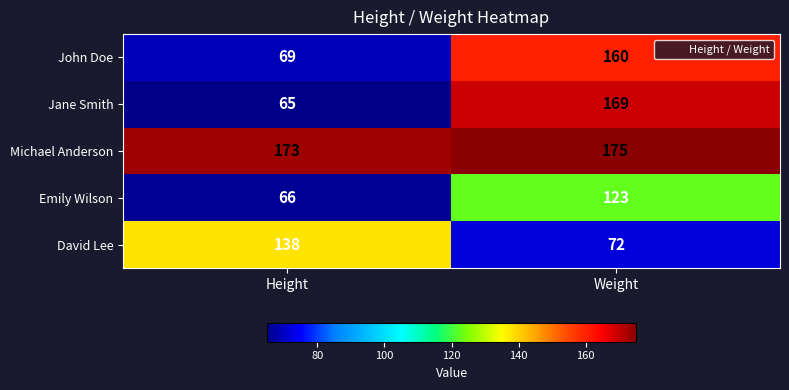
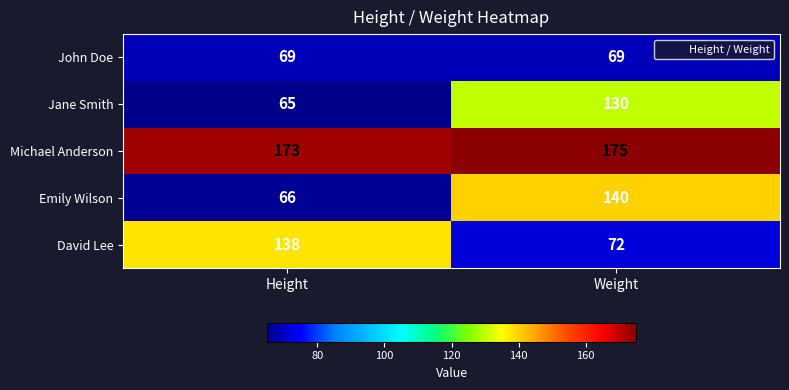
  {
    "John Doe": {
      "Height": 69,
-     "Weight": 160
+     "Weight": 69
    },
    "Jane Smith": {
      "Height": 65,
-     "Weight": 169
+     "Weight": 130
    },
    "Michael Anderson": {
      "Height": 173,
      "Weight": 175
    },
    "Emily Wilson": {
      "Height": 66,
-     "Weight": 123
+     "Weight": 140
    },
    "David Lee": {
      "Height": 138,
      "Weight": 72
    }
  }
